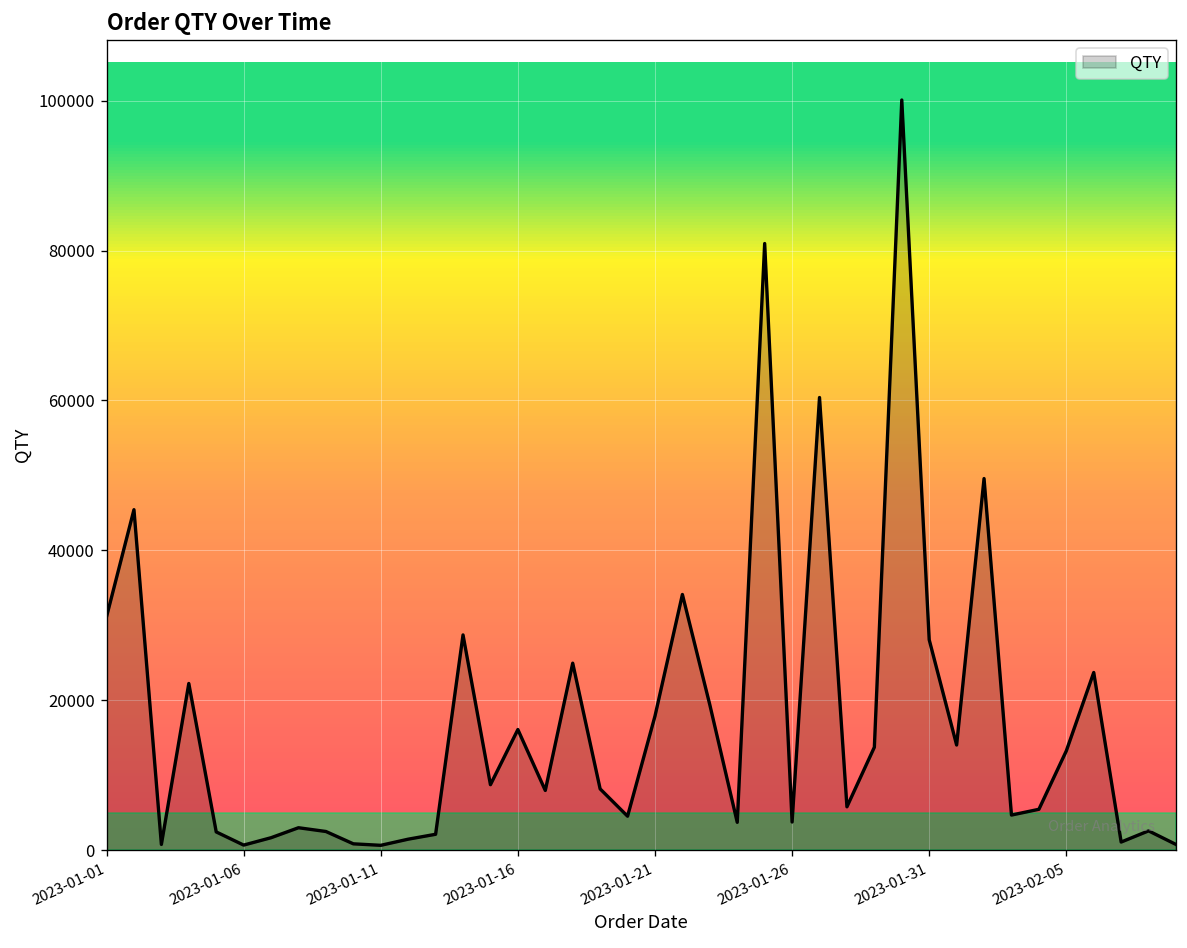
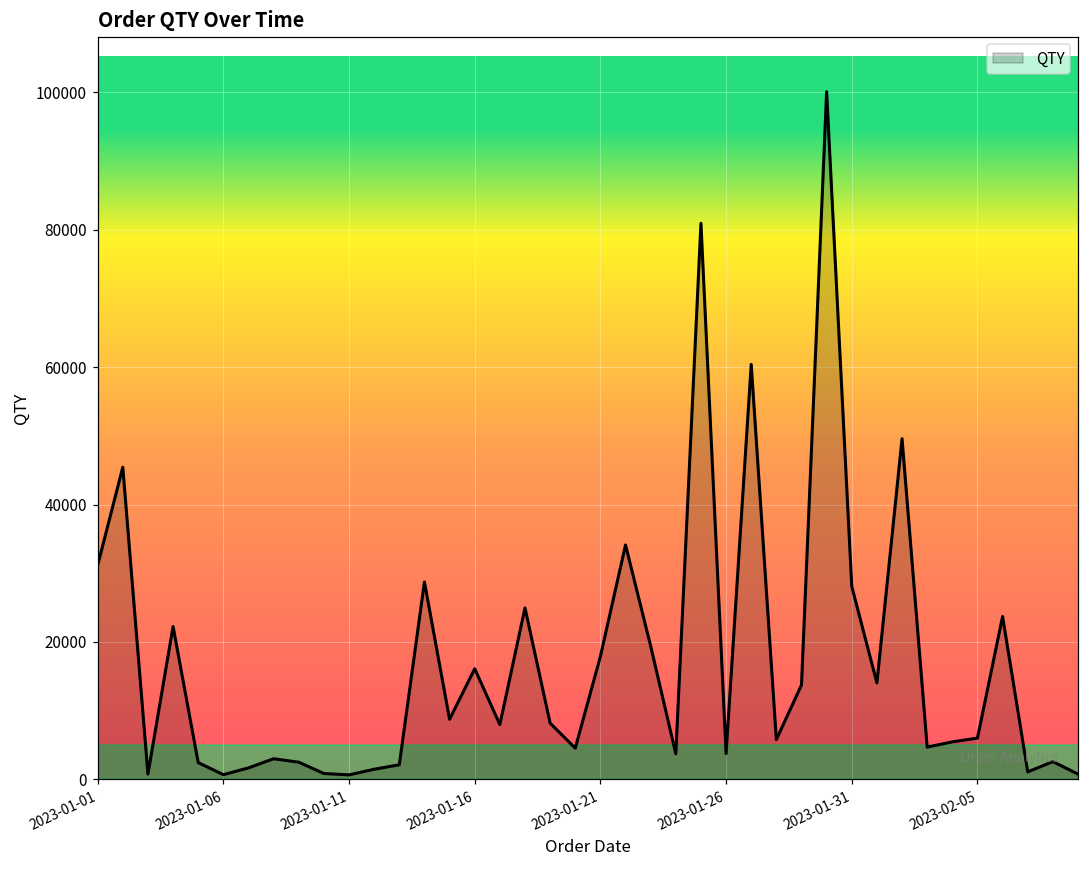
  {
    "2023-01-01": 31000,
    "2023-01-16": 16000,
    "2023-01-21": 18000,
    "2023-01-31": 28000,
-   "2023-02-05": 13000
+   "2023-02-05": 6000
  }
